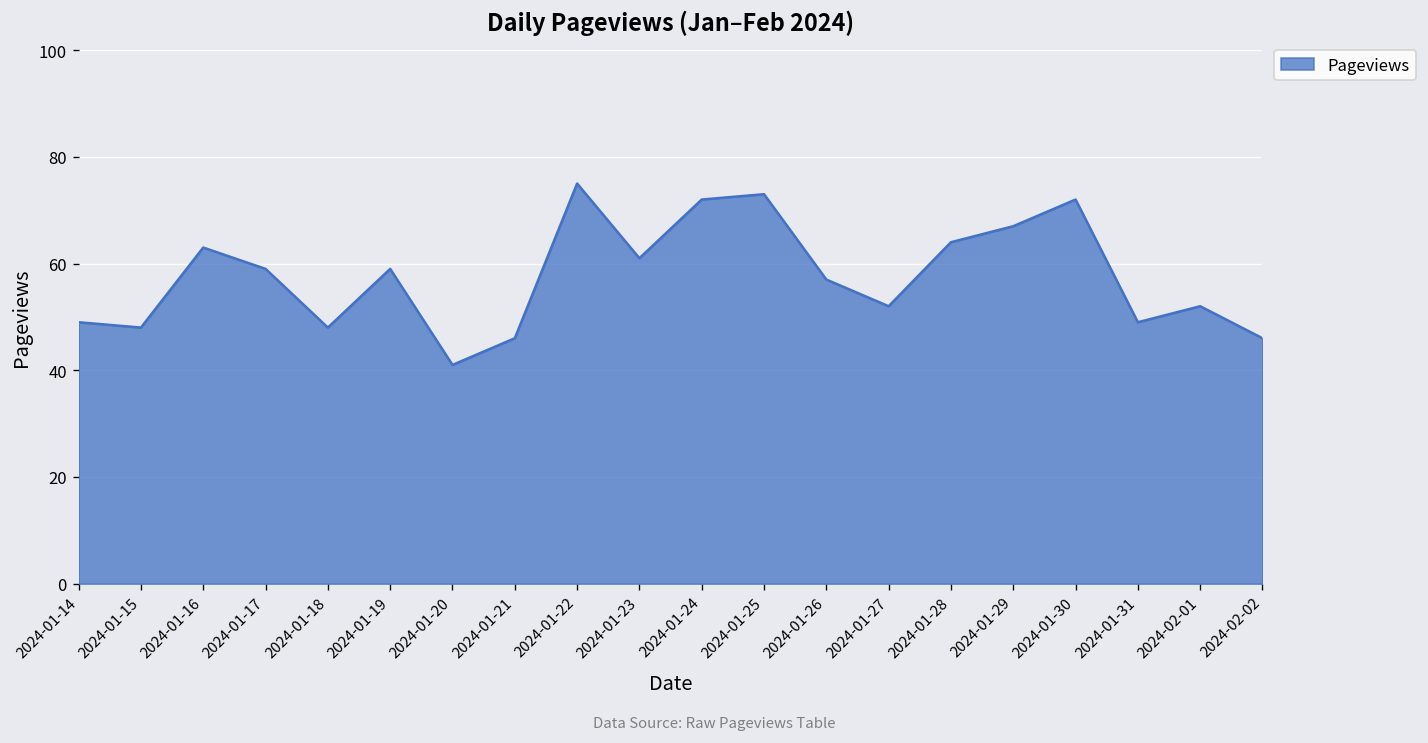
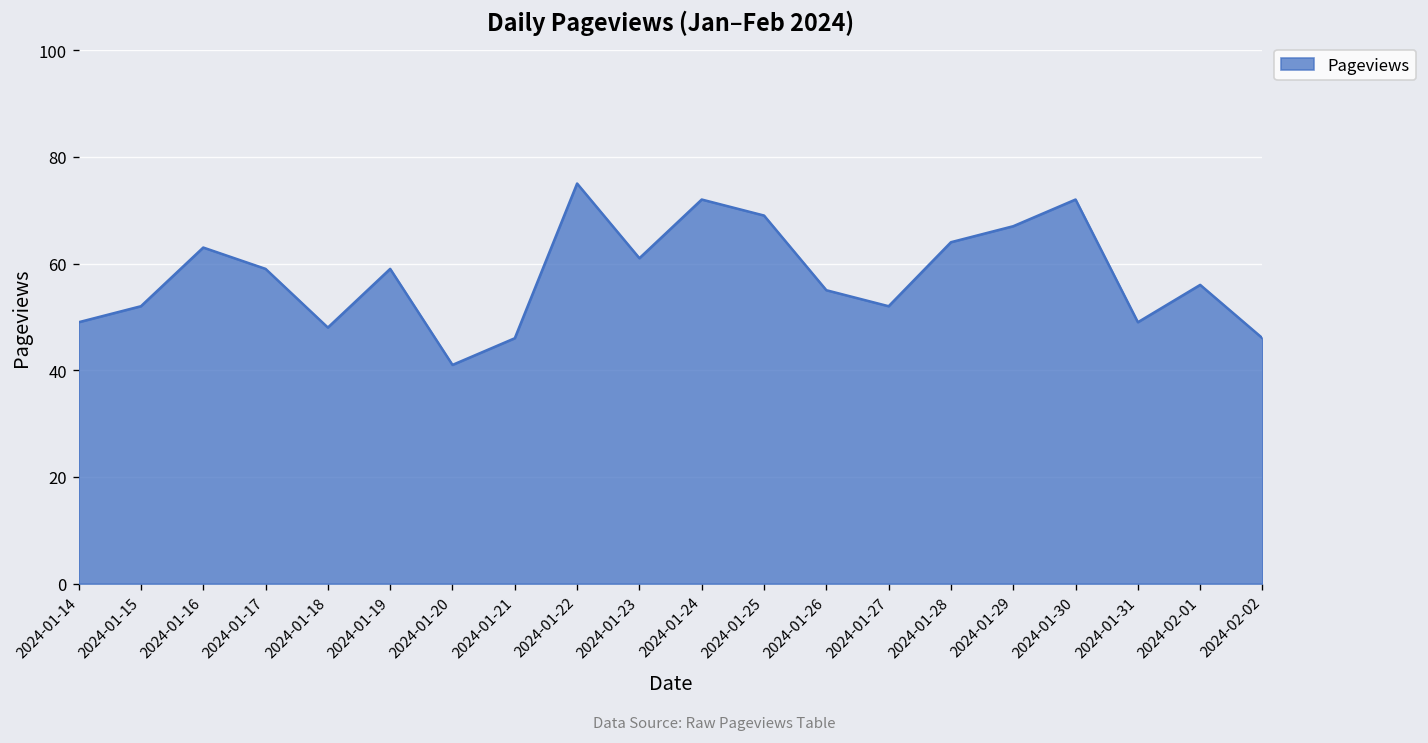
  {
    "2024-01-14": 49,
-   "2024-01-15": 48,
+   "2024-01-15": 52,
    "2024-01-16": 63,
    "2024-01-17": 59,
    "2024-01-18": 48,
    "2024-01-19": 59,
    "2024-01-20": 41,
    "2024-01-21": 46,
    "2024-01-22": 75,
    "2024-01-23": 61,
    "2024-01-24": 72,
-   "2024-01-25": 73,
-   "2024-01-26": 57,
+   "2024-01-25": 69,
+   "2024-01-26": 55,
    "2024-01-27": 52,
    "2024-01-28": 64,
    "2024-01-29": 67,
    "2024-01-30": 72,
    "2024-01-31": 49,
-   "2024-02-01": 52,
+   "2024-02-01": 56,
    "2024-02-02": 46
  }
